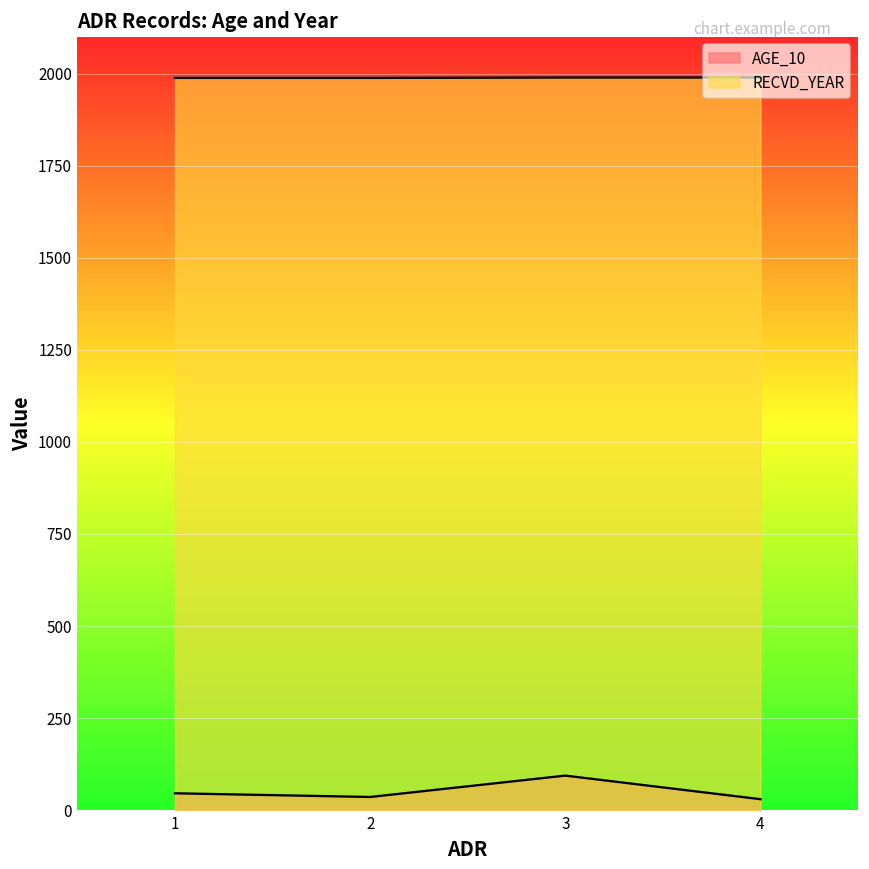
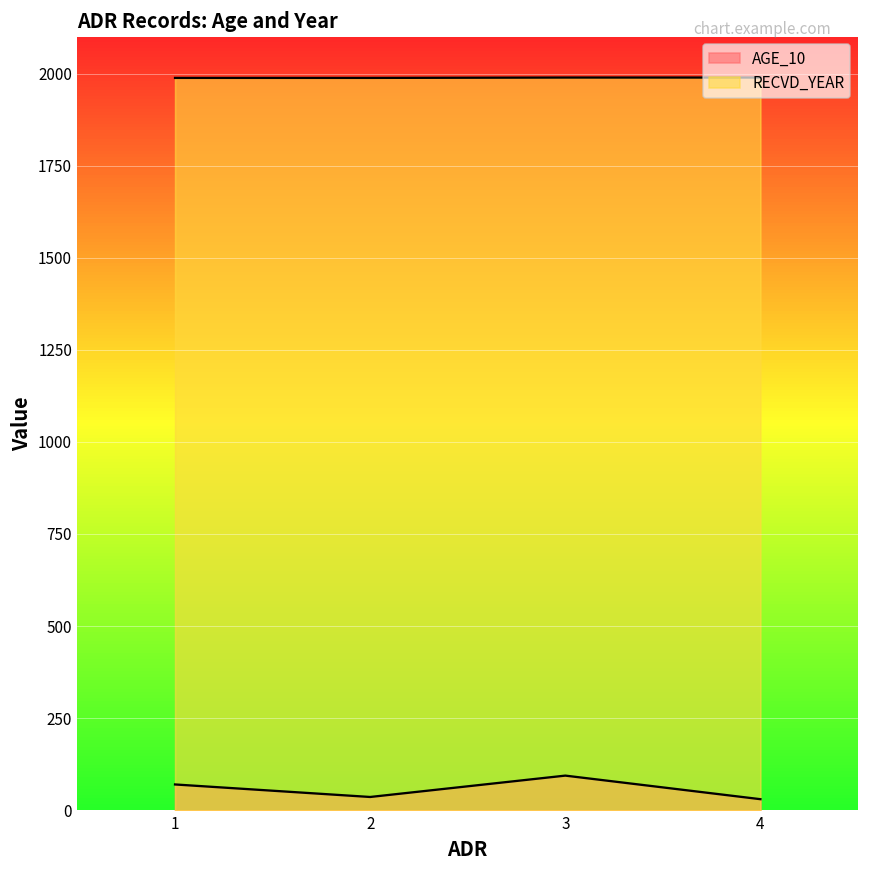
  {
    "AGE_10": {
-     "1": 50,
+     "1": 70,
      "2": 40,
      "3": 90,
      "4": 30
    },
    "RECVD_YEAR": {
      "1": 1990,
      "2": 1990,
      "3": 1990
    }
  }
